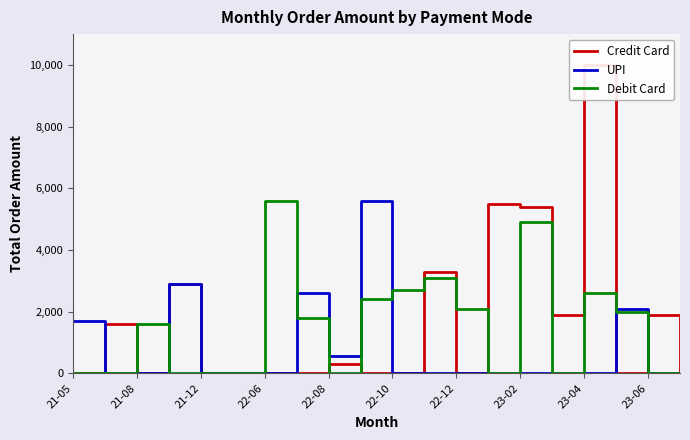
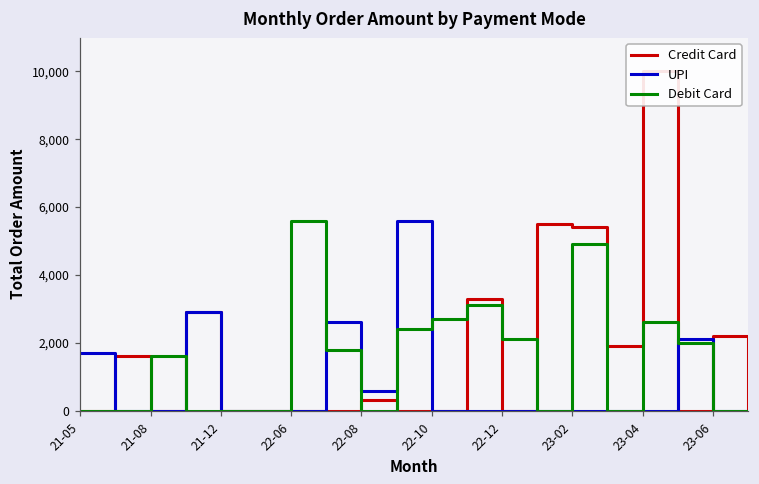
  {
    "Credit Card": {
      "22-08": "300",
      "23-02": "5,400",
-     "23-06": "1,900"
+     "23-06": "2,200"
    },
    "UPI": {
      "21-05": "1,700",
      "22-08": "600",
      "23-02": "0",
      "23-04": "0"
    },
    "Debit Card": {
      "21-08": "1,600",
      "22-06": "5,600",
      "22-08": "0",
      "22-10": "2,700",
      "22-12": "2,100",
      "23-02": "4,900",
      "23-04": "2,600"
    }
  }
